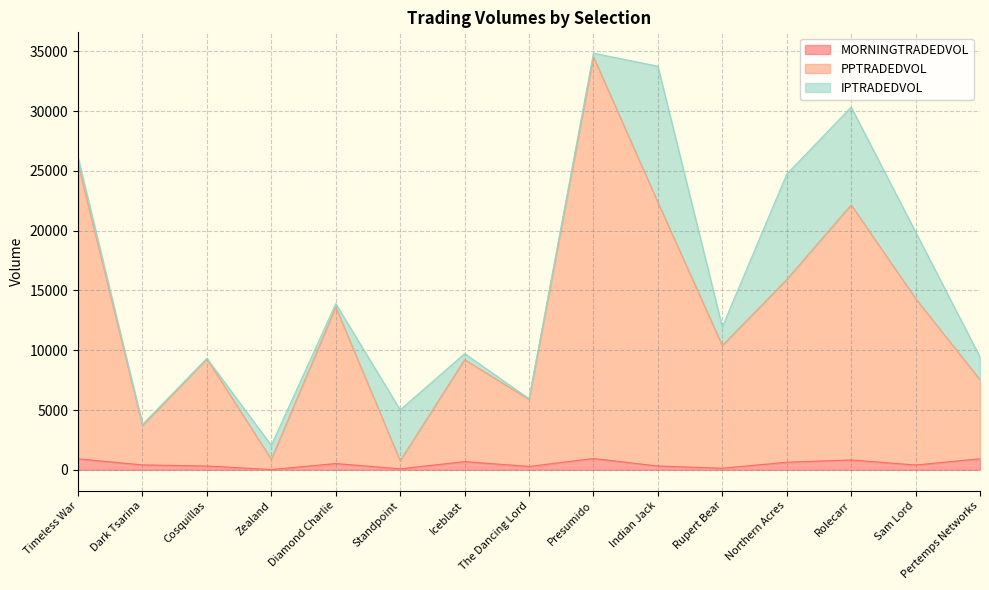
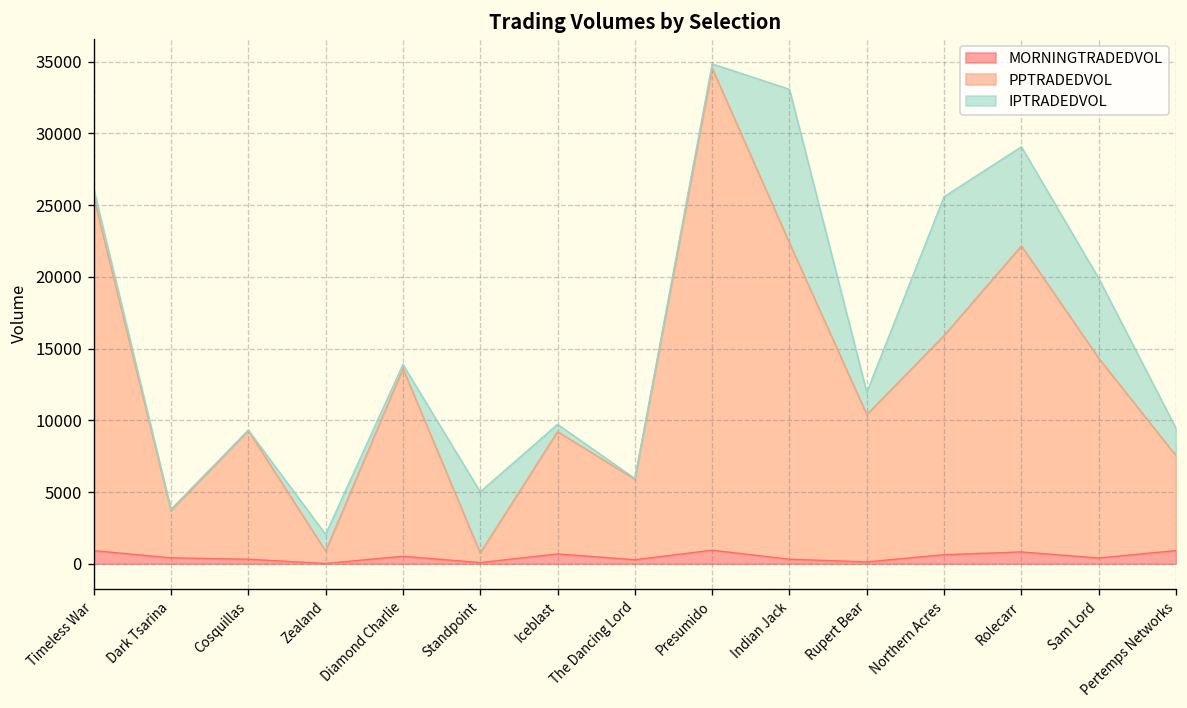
  {
    "IPTRADEDVOL": {
      "Timeless War": 600,
      "Zealand": 1200,
      "Diamond Charlie": 300,
      "Standpoint": 4300,
      "Iceblast": 500,
      "Presumido": 300,
-     "Indian Jack": 11400,
+     "Indian Jack": 10700,
      "Rupert Bear": 1600,
-     "Northern Acres": 8800,
-     "Rolecarr": 8200,
+     "Northern Acres": 9700,
+     "Rolecarr": 6900,
      "Sam Lord": 5600,
      "Pertemps Networks": 1900
    }
  }
